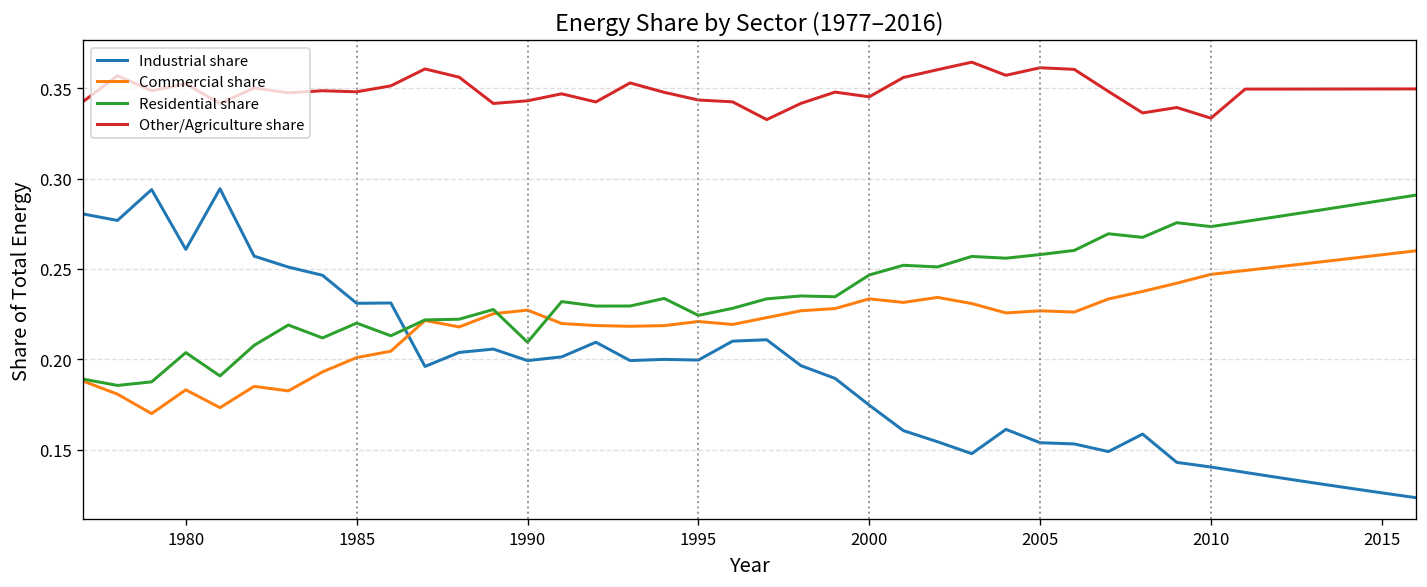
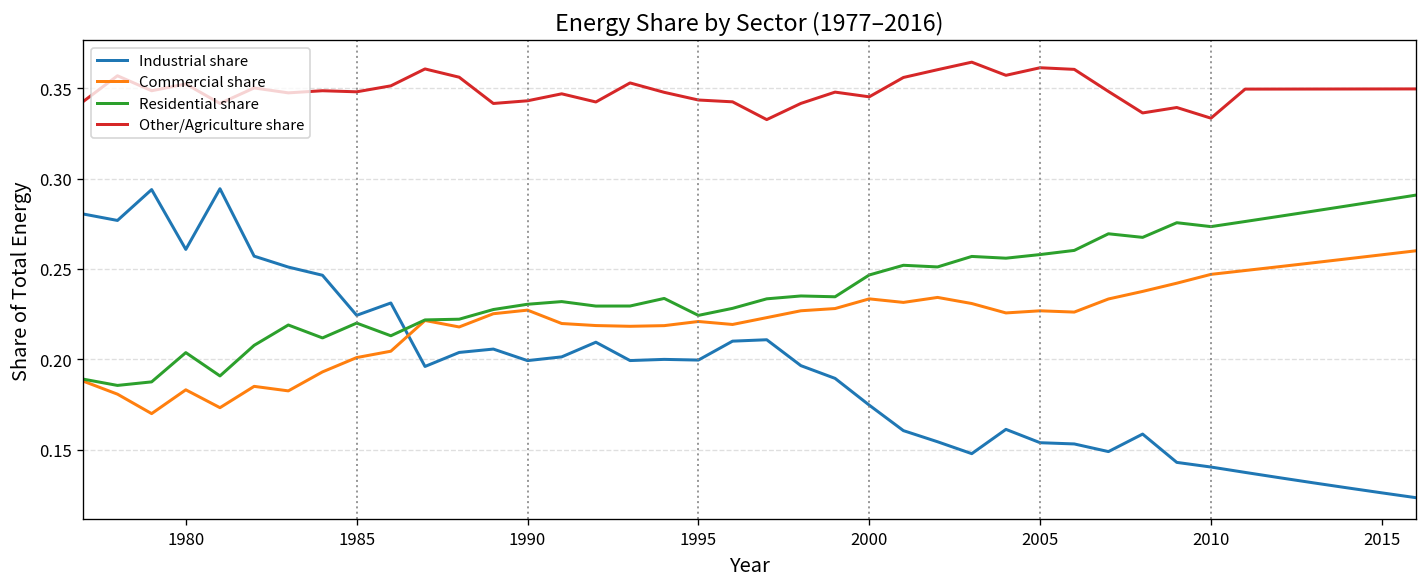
  {
    "Industrial share": {
      "1980": 0.261,
-     "1985": 0.231,
+     "1985": 0.224,
      "1990": 0.199,
      "1995": 0.200,
      "2000": 0.175,
      "2005": 0.154,
      "2010": 0.140,
      "2015": 0.126
    },
    "Commercial share": {
      "1980": 0.183,
      "1985": 0.201,
      "1990": 0.227,
      "1995": 0.221,
      "2000": 0.233,
      "2005": 0.227,
      "2010": 0.247,
      "2015": 0.258
    },
    "Residential share": {
      "1980": 0.204,
      "1985": 0.220,
-     "1990": 0.209,
+     "1990": 0.230,
      "1995": 0.224,
      "2000": 0.247,
      "2005": 0.258,
      "2010": 0.273,
      "2015": 0.288
    },
    "Other/Agriculture share": {
      "1985": 0.348,
      "1990": 0.343,
      "1995": 0.344,
      "2000": 0.345,
      "2005": 0.361,
      "2010": 0.334,
      "2015": 0.350
    }
  }
